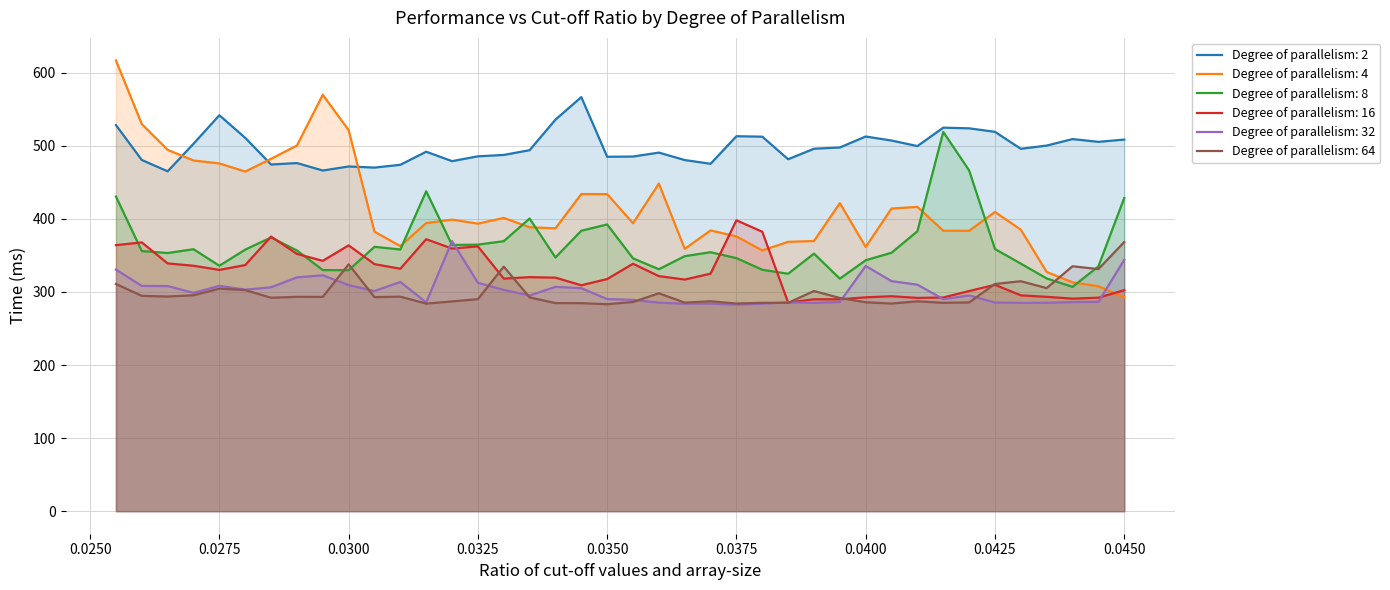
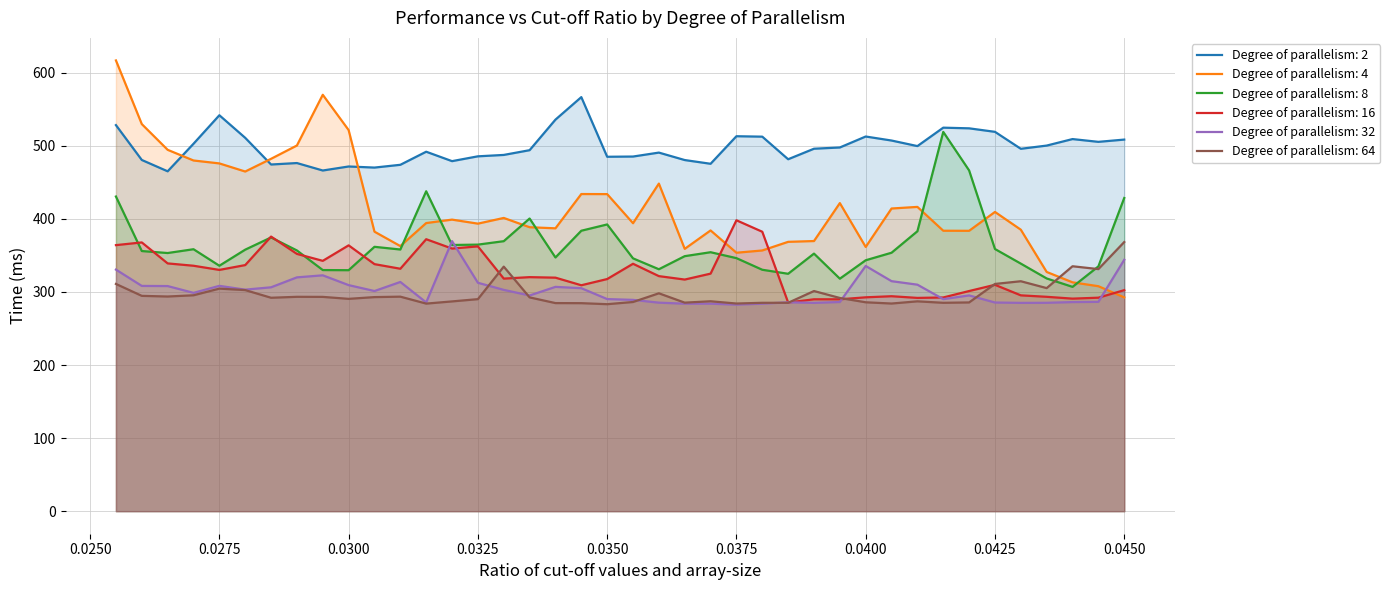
  {
    "Degree of parallelism: 2": {
      "0.0275": 540,
      "0.0300": 470,
      "0.0325": 490,
      "0.0350": 480,
      "0.0375": 510,
      "0.0400": 510,
      "0.0425": 520,
      "0.0450": 510
    },
    "Degree of parallelism: 4": {
      "0.0275": 480,
      "0.0300": 520,
      "0.0325": 390,
      "0.0350": 430,
-     "0.0375": 380,
+     "0.0375": 350,
      "0.0400": 360,
      "0.0425": 410,
      "0.0450": 290
    },
    "Degree of parallelism: 8": {
      "0.0275": 340,
      "0.0300": 330,
      "0.0350": 390,
      "0.0375": 350,
      "0.0400": 340,
      "0.0425": 360,
      "0.0450": 430
    },
    "Degree of parallelism: 16": {
      "0.0275": 330,
      "0.0300": 360,
      "0.0350": 320,
      "0.0375": 400,
      "0.0400": 290,
      "0.0450": 300
    },
    "Degree of parallelism: 32": {
      "0.0275": 310,
      "0.0300": 310,
      "0.0325": 310,
      "0.0350": 290,
      "0.0400": 340,
      "0.0425": 290,
      "0.0450": 340
    },
    "Degree of parallelism: 64": {
      "0.0275": 300,
-     "0.0300": 340,
+     "0.0300": 290,
      "0.0325": 290,
      "0.0350": 280,
      "0.0400": 290,
      "0.0450": 370
    }
  }
